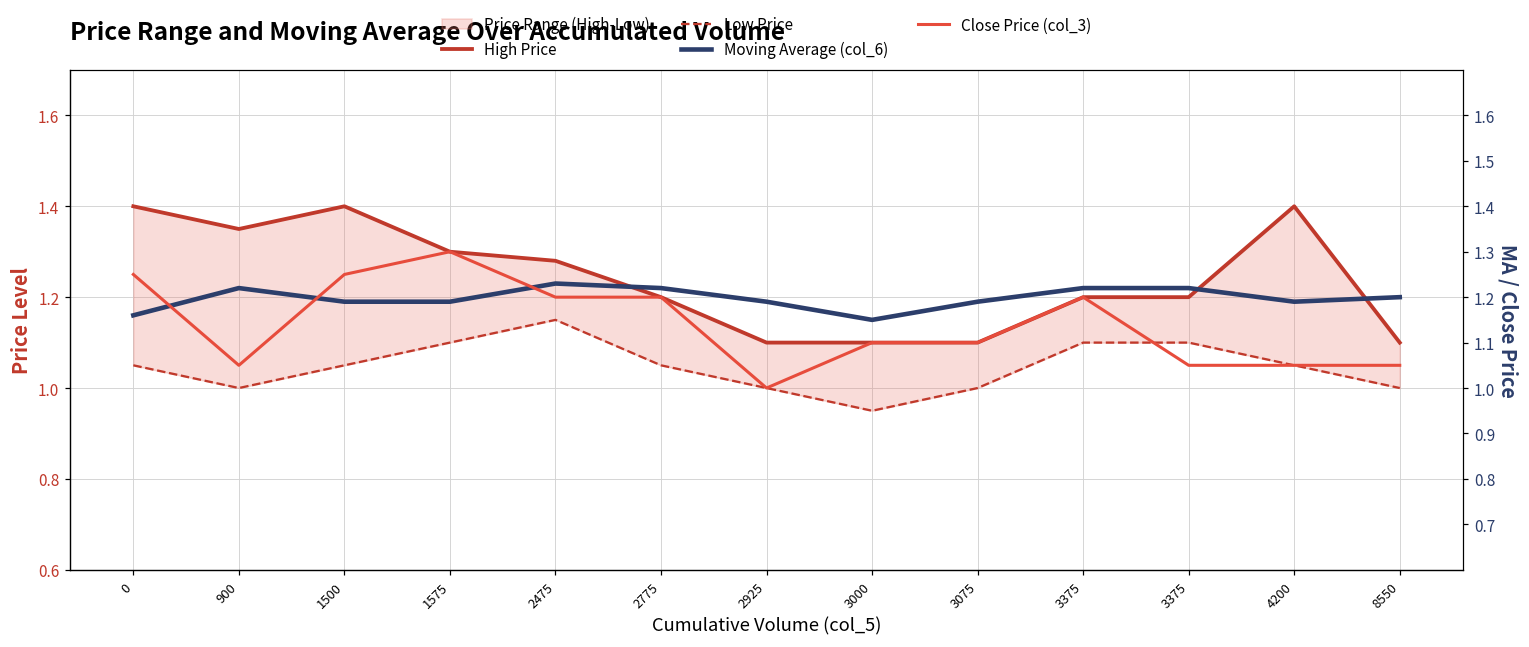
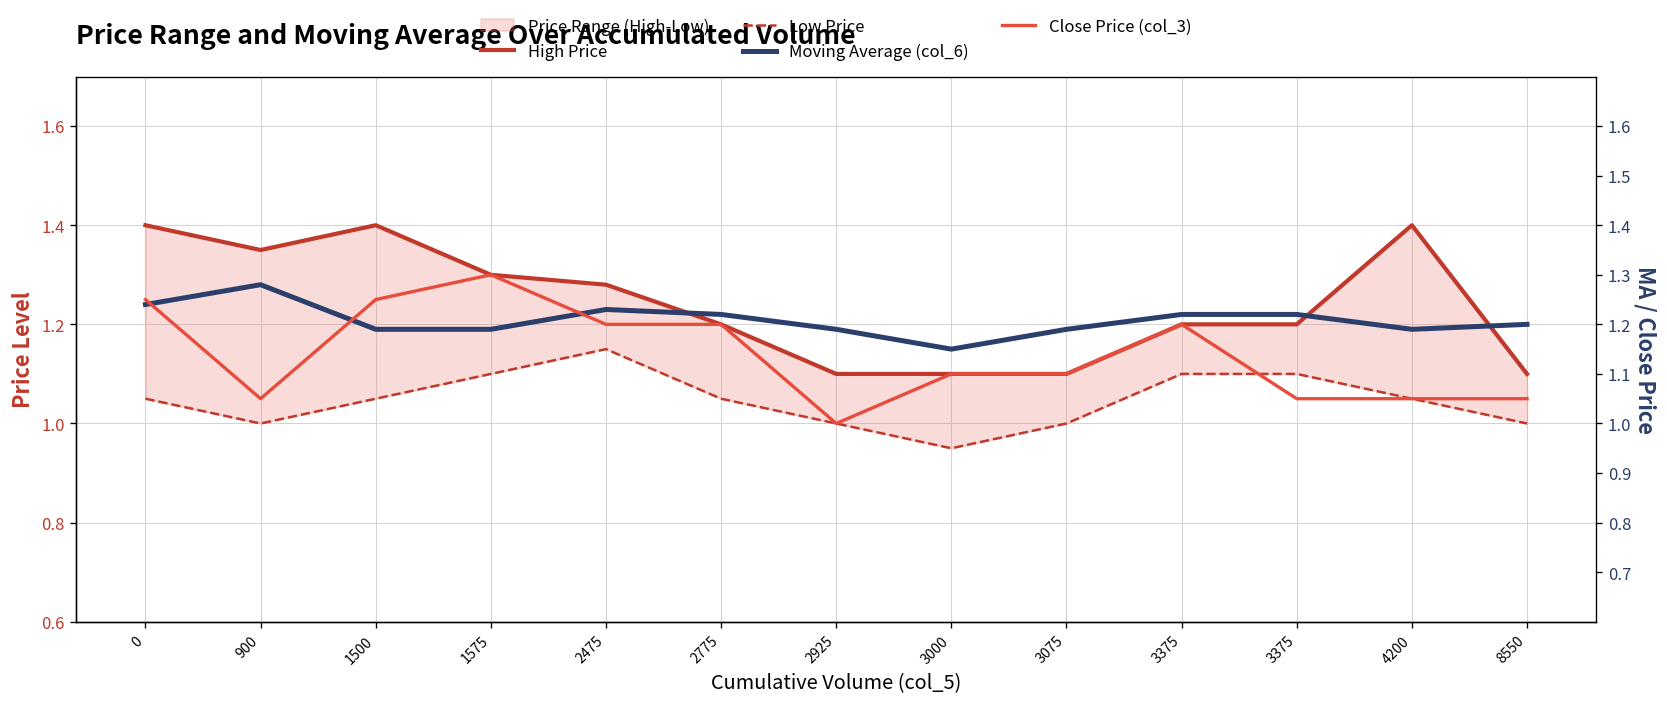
  {
    "Price Range (High-Low)": {
      "0": 1.40,
      "900": 1.35,
      "1500": 1.40,
      "2475": 1.28,
      "2925": 1.10,
      "4200": 1.40,
      "8550": 1.10
    },
    "Moving Average (col_6)": {
-     "0": 1.16,
-     "900": 1.22,
+     "0": 1.24,
+     "900": 1.28,
      "1500": 1.19,
      "1575": 1.19,
      "2475": 1.23,
      "2775": 1.22,
      "2925": 1.19,
      "3000": 1.15,
      "3075": 1.19,
      "4200": 1.19,
      "8550": 1.20
    }
  }
